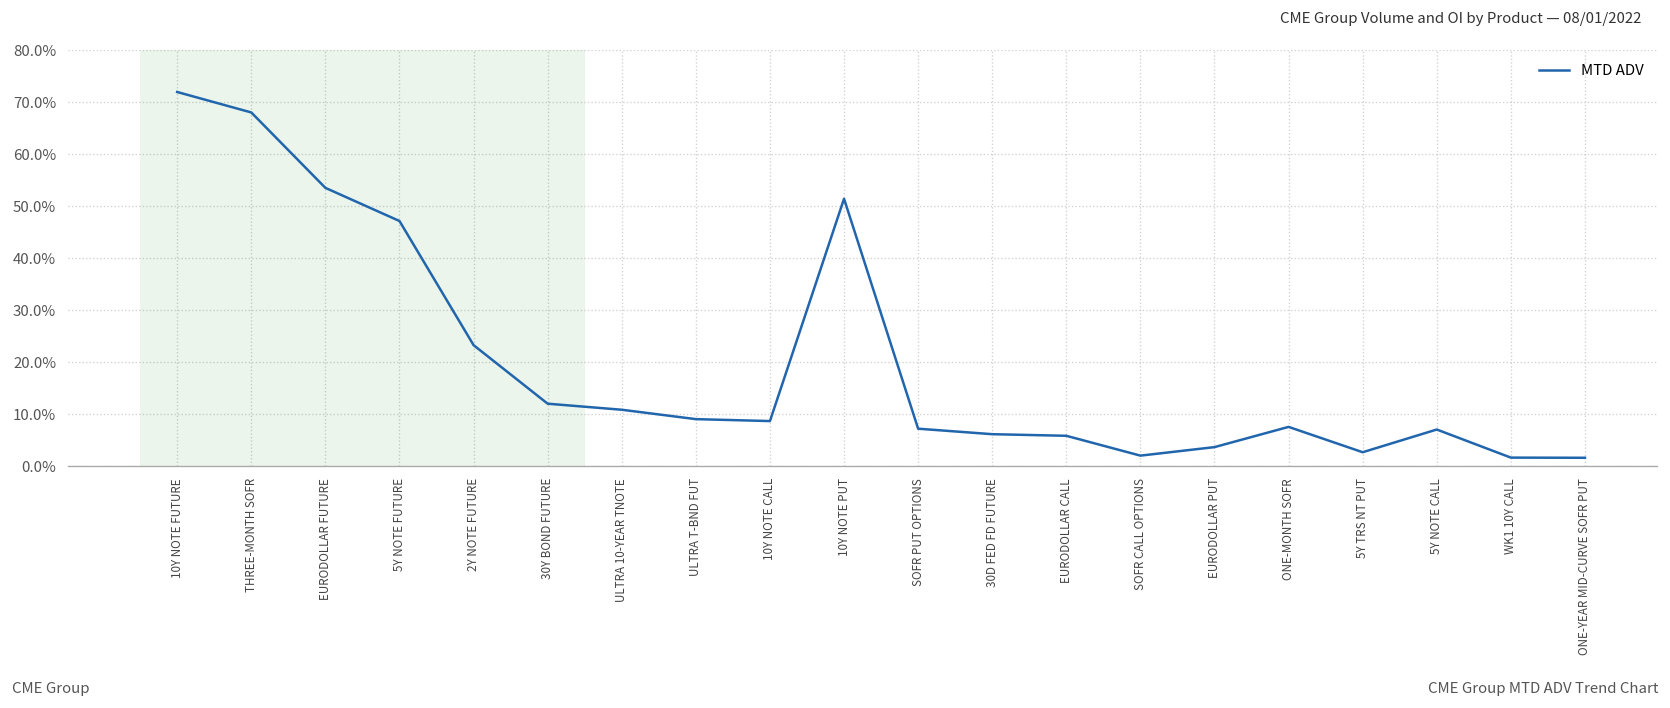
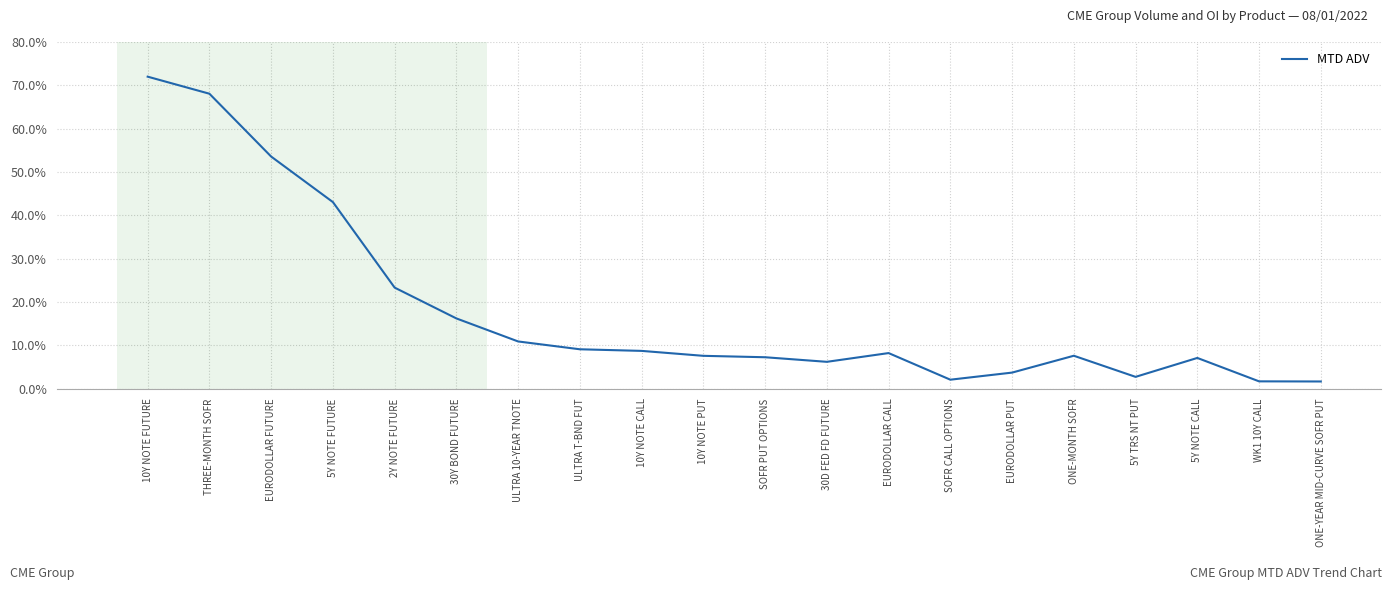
  {
    "10Y NOTE FUTURE": "72%",
    "THREE-MONTH SOFR": "68%",
    "EURODOLLAR FUTURE": "54%",
-   "5Y NOTE FUTURE": "47%",
+   "5Y NOTE FUTURE": "43%",
    "2Y NOTE FUTURE": "23%",
-   "30Y BOND FUTURE": "12%",
+   "30Y BOND FUTURE": "16%",
    "ULTRA 10-YEAR TNOTE": "11%",
    "ULTRA T-BND FUT": "9%",
    "10Y NOTE CALL": "9%",
-   "10Y NOTE PUT": "51%",
+   "10Y NOTE PUT": "8%",
    "SOFR PUT OPTIONS": "7%",
    "30D FED FD FUTURE": "6%",
-   "EURODOLLAR CALL": "6%",
+   "EURODOLLAR CALL": "8%",
    "SOFR CALL OPTIONS": "2%",
    "EURODOLLAR PUT": "4%",
    "ONE-MONTH SOFR": "8%",
    "5Y TRS NT PUT": "3%",
    "5Y NOTE CALL": "7%",
    "WK1 10Y CALL": "2%",
    "ONE-YEAR MID-CURVE SOFR PUT": "2%"
  }
